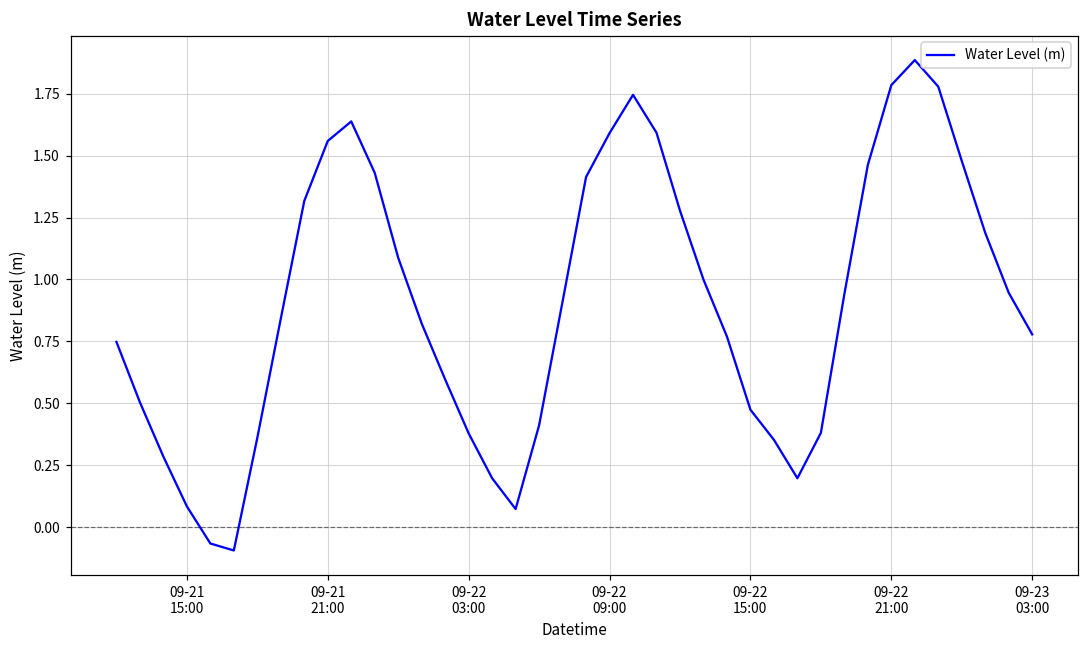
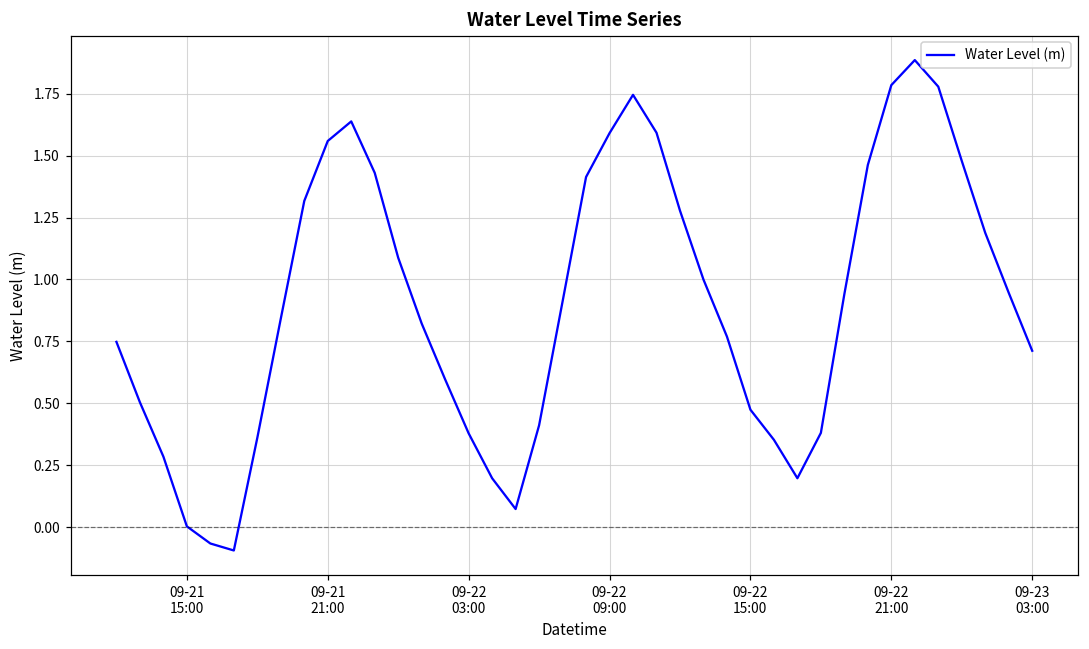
  {
-   "09-21 15:00": 0.08,
+   "09-21 15:00": 0.00,
    "09-21 21:00": 1.56,
    "09-22 03:00": 0.38,
    "09-22 09:00": 1.59,
    "09-22 15:00": 0.47,
    "09-22 21:00": 1.78,
-   "09-23 03:00": 0.78
+   "09-23 03:00": 0.71
  }
